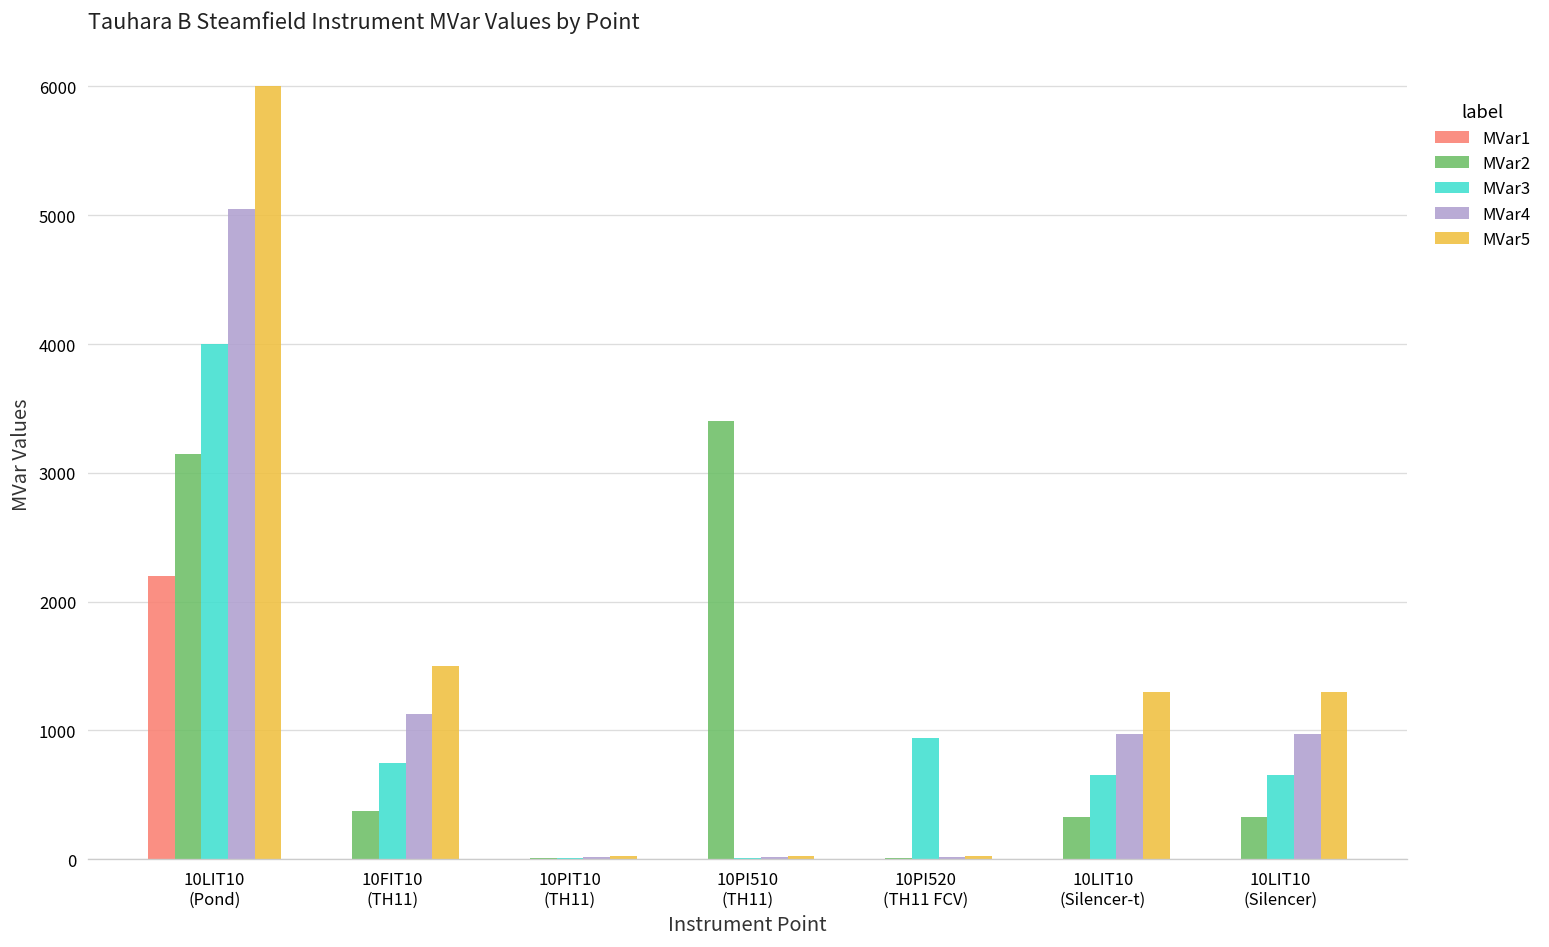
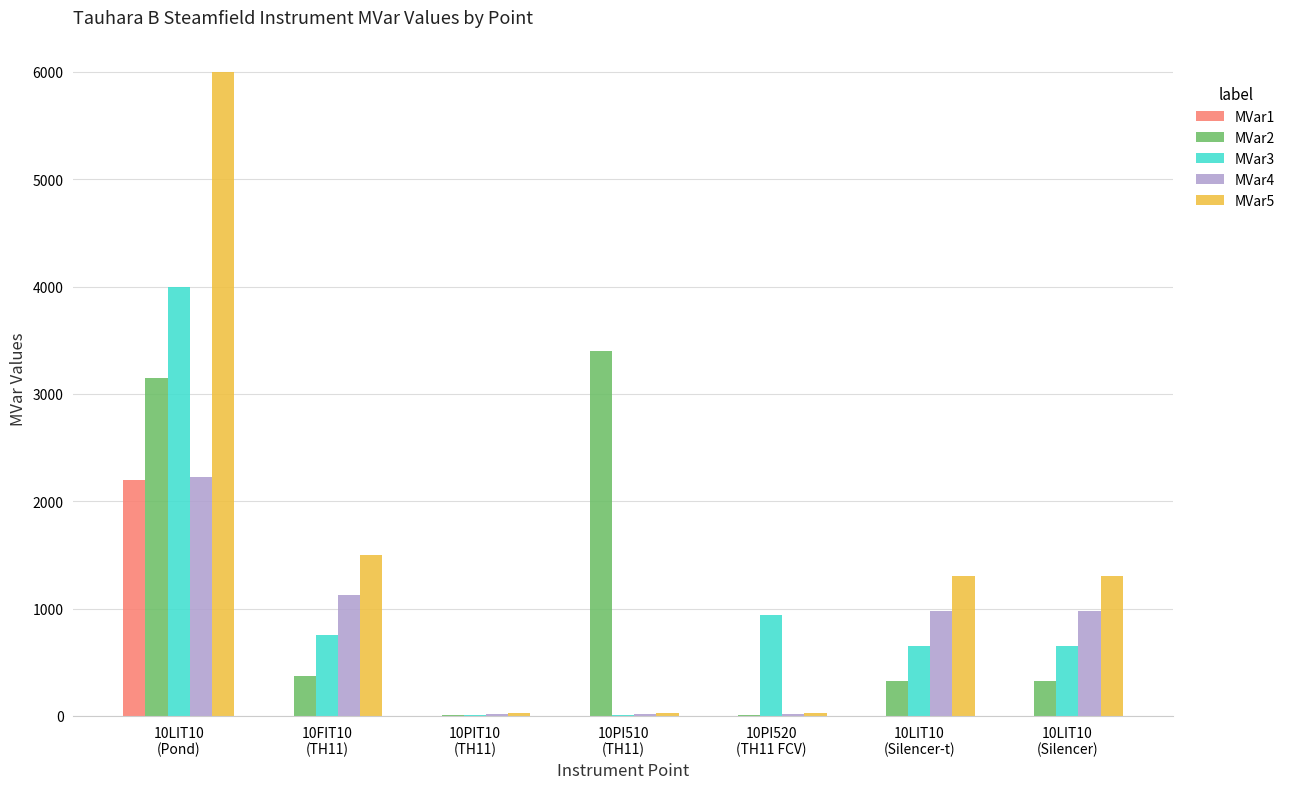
  {
    "MVar1": {
      "10LIT10 (Pond)": 2200,
      "10FIT10 (TH11)": 0,
      "10PIT10 (TH11)": 0,
      "10PI510 (TH11)": 0,
      "10PI520 (TH11 FCV)": 0,
      "10LIT10 (Silencer-t)": 0,
      "10LIT10 (Silencer)": 0
    },
    "MVar2": {
      "10LIT10 (Pond)": 3150,
      "10FIT10 (TH11)": 380,
      "10PI510 (TH11)": 3400,
      "10LIT10 (Silencer-t)": 330,
      "10LIT10 (Silencer)": 330
    },
    "MVar3": {
      "10LIT10 (Pond)": 4000,
      "10FIT10 (TH11)": 750,
      "10PI520 (TH11 FCV)": 940,
      "10LIT10 (Silencer-t)": 650,
      "10LIT10 (Silencer)": 650
    },
    "MVar4": {
-     "10LIT10 (Pond)": 5050,
+     "10LIT10 (Pond)": 2230,
      "10FIT10 (TH11)": 1130,
      "10LIT10 (Silencer-t)": 980,
      "10LIT10 (Silencer)": 980
    },
    "MVar5": {
      "10LIT10 (Pond)": 6000,
      "10FIT10 (TH11)": 1500,
      "10PIT10 (TH11)": 30,
      "10PI510 (TH11)": 30,
      "10PI520 (TH11 FCV)": 30,
      "10LIT10 (Silencer-t)": 1300,
      "10LIT10 (Silencer)": 1300
    }
  }
